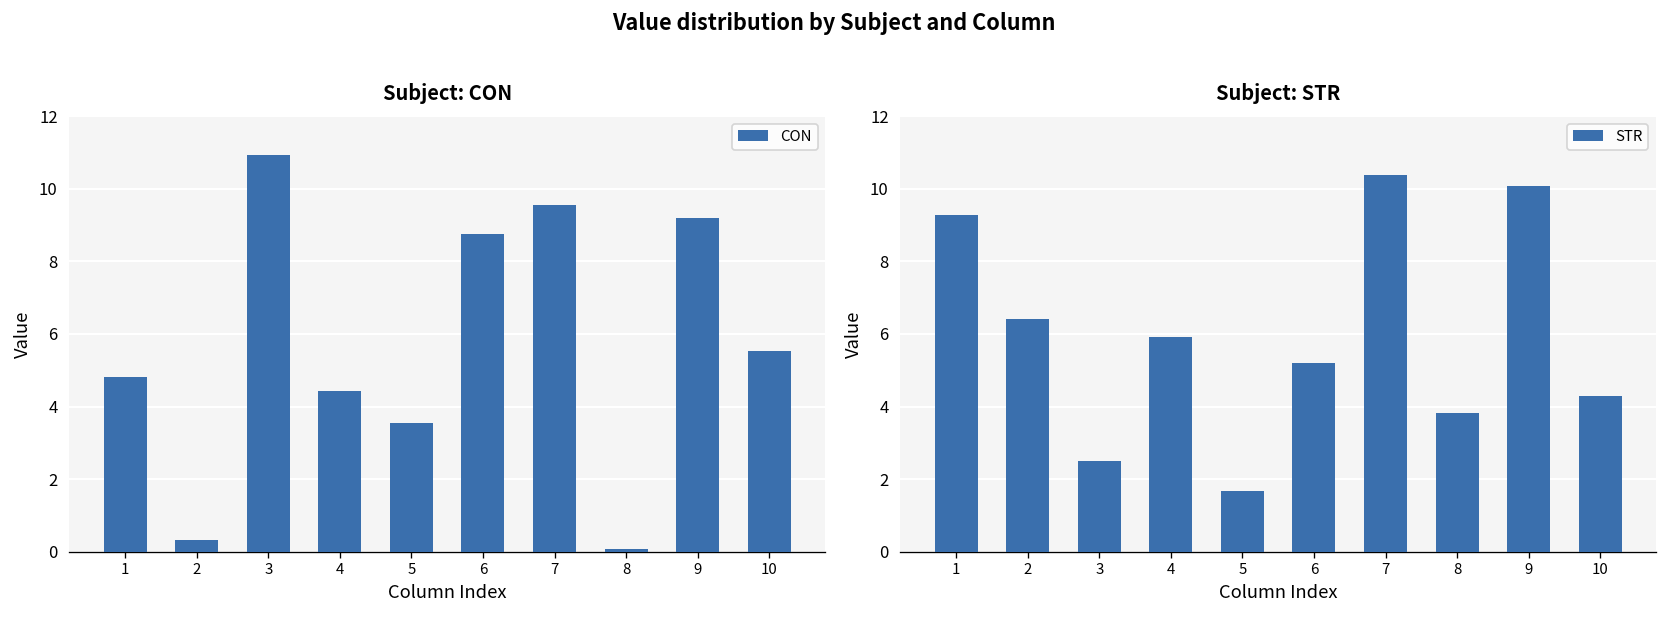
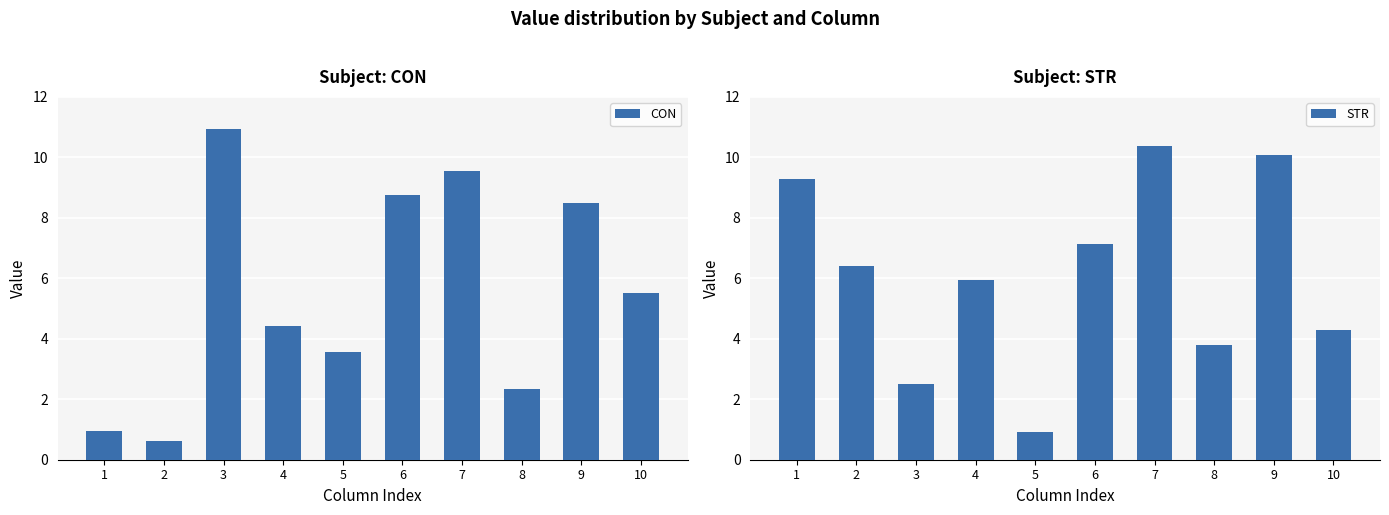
  {
    "Subject: CON": {
-     "1": 4.8,
-     "2": 0.3,
+     "1": 0.9,
+     "2": 0.6,
      "3": 10.9,
      "4": 4.4,
      "5": 3.5,
      "6": 8.8,
      "7": 9.6,
-     "8": 0.1,
-     "9": 9.2,
+     "8": 2.3,
+     "9": 8.5,
      "10": 5.5
    },
    "Subject: STR": {
      "1": 9.3,
      "2": 6.4,
      "3": 2.5,
      "4": 5.9,
-     "5": 1.7,
-     "6": 5.2,
+     "5": 0.9,
+     "6": 7.1,
      "7": 10.4,
      "8": 3.8,
      "9": 10.1,
      "10": 4.3
    }
  }
